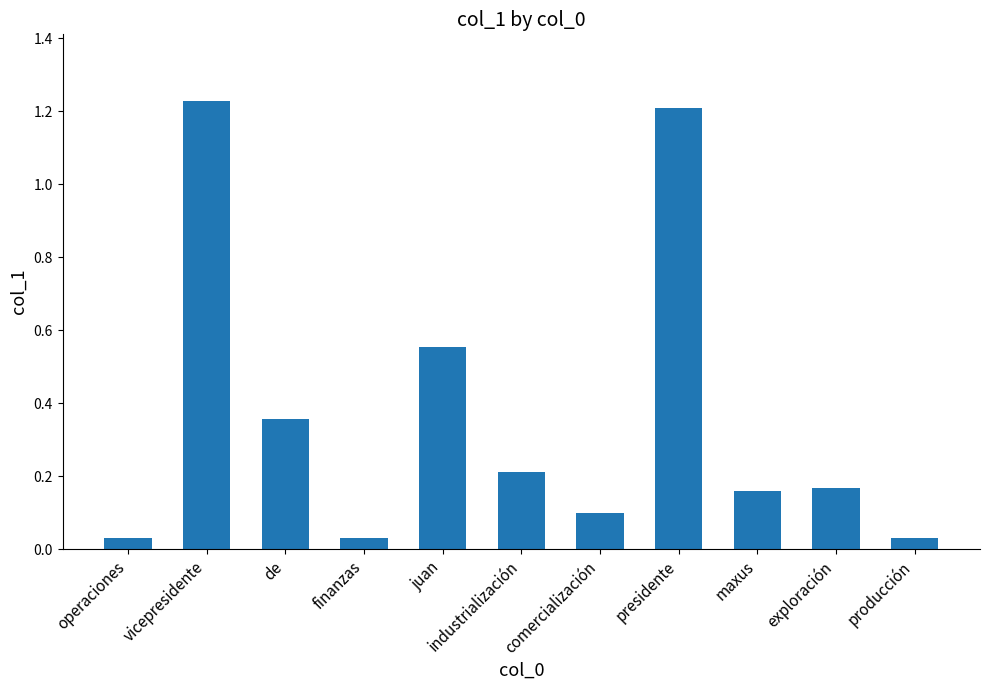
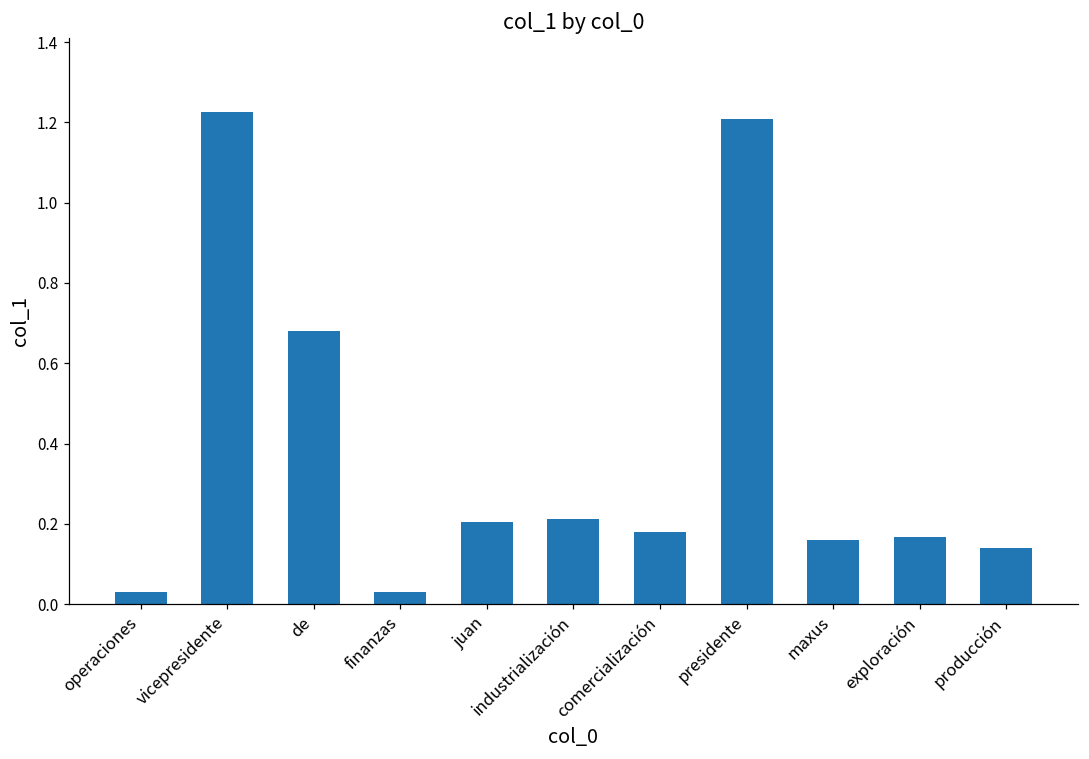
  {
    "operaciones": 0.03,
    "vicepresidente": 1.23,
-   "de": 0.36,
+   "de": 0.68,
    "finanzas": 0.03,
-   "juan": 0.55,
+   "juan": 0.20,
    "industrialización": 0.21,
-   "comercialización": 0.10,
+   "comercialización": 0.18,
    "presidente": 1.21,
    "maxus": 0.16,
    "exploración": 0.17,
-   "producción": 0.03
+   "producción": 0.14
  }
